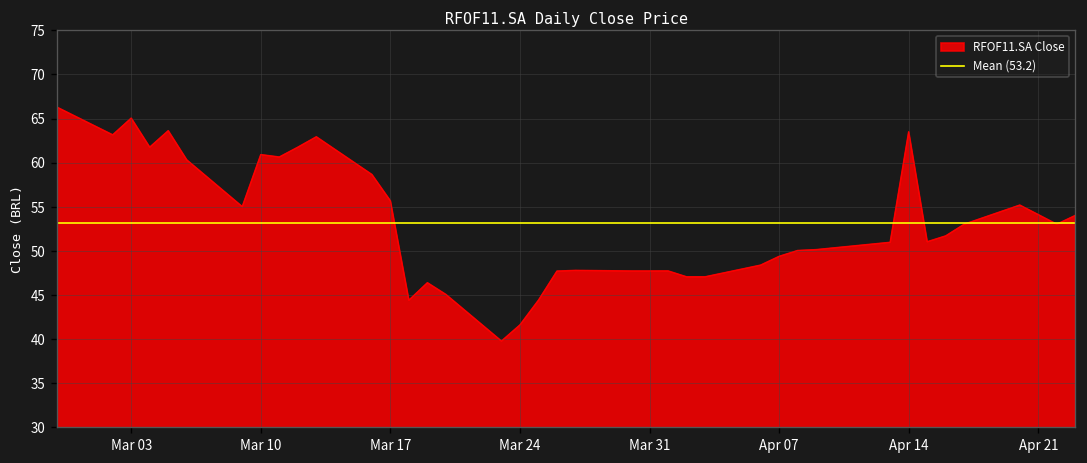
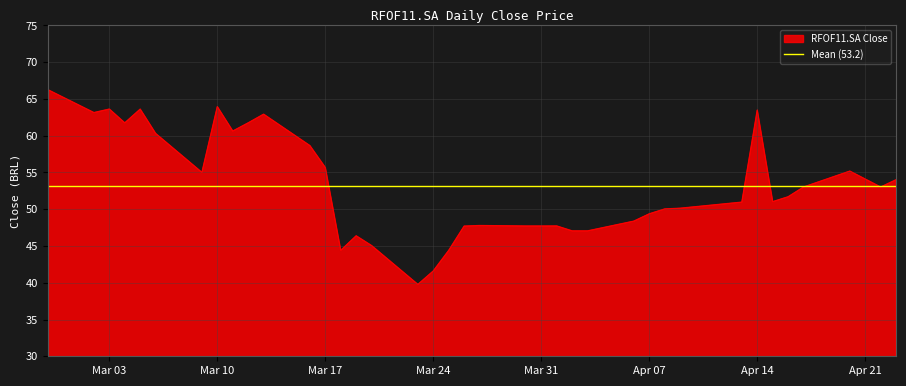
  {
-   "Mar 03": 65,
-   "Mar 10": 61,
+   "Mar 03": 64,
+   "Mar 10": 64,
    "Mar 17": 56,
    "Mar 24": 42,
    "Mar 31": 48,
    "Apr 07": 49,
    "Apr 14": 63
  }
